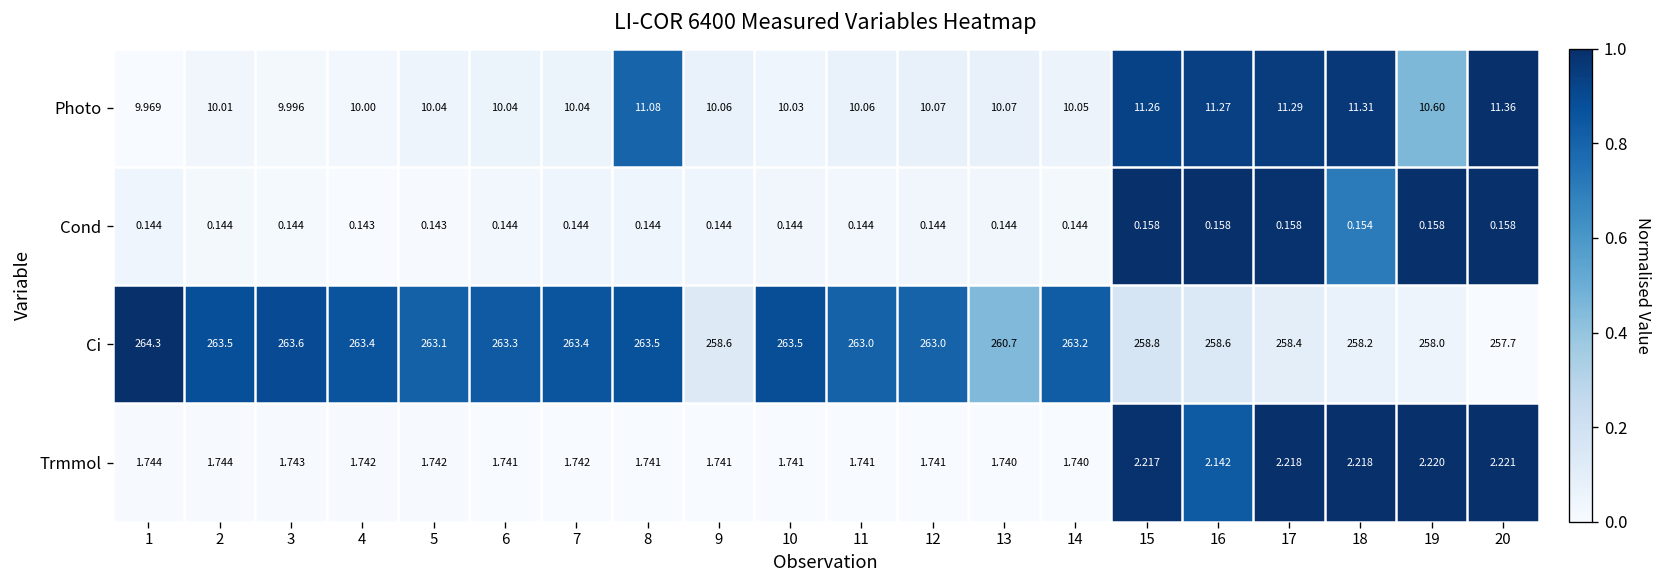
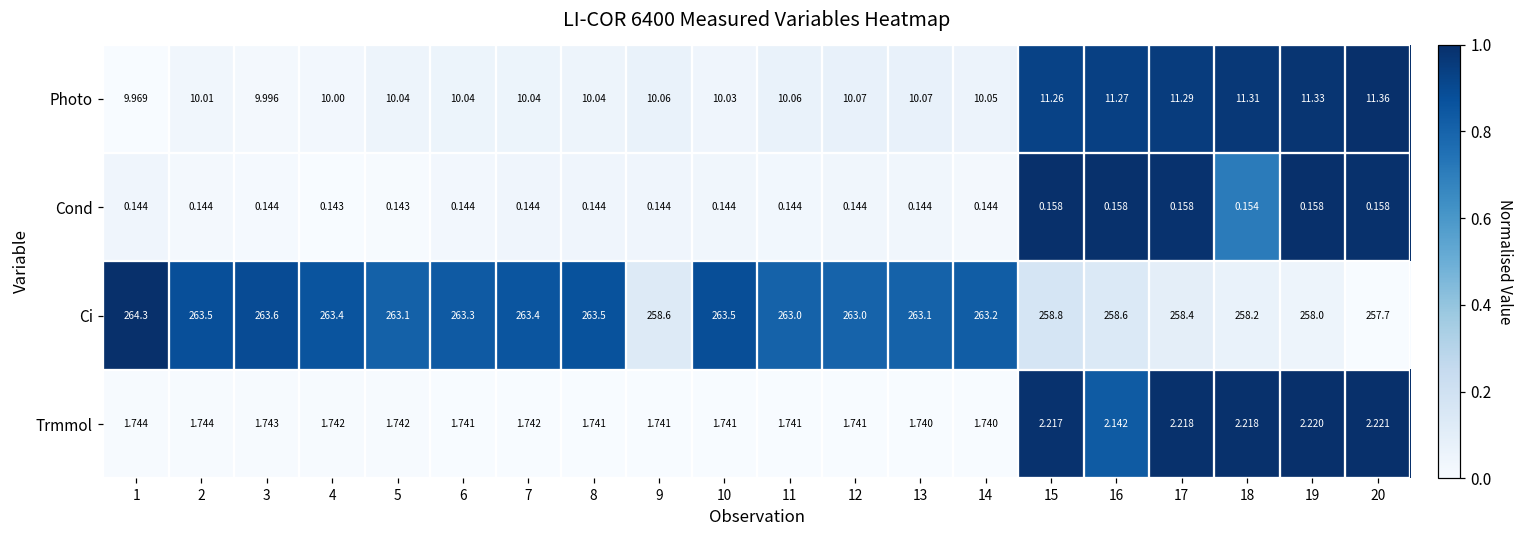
  {
    "Photo": {
      "1": 9.969,
      "2": 10.01,
      "3": 9.996,
      "4": 10.00,
      "5": 10.04,
      "6": 10.04,
      "7": 10.04,
-     "8": 11.08,
+     "8": 10.04,
      "9": 10.06,
      "10": 10.03,
      "11": 10.06,
      "12": 10.07,
      "13": 10.07,
      "14": 10.05,
      "15": 11.26,
      "16": 11.27,
      "17": 11.29,
      "18": 11.31,
-     "19": 10.60,
+     "19": 11.33,
      "20": 11.36
    },
    "Cond": {
      "1": 0.144,
      "2": 0.144,
      "3": 0.144,
      "4": 0.143,
      "5": 0.143,
      "6": 0.144,
      "7": 0.144,
      "8": 0.144,
      "9": 0.144,
      "10": 0.144,
      "11": 0.144,
      "12": 0.144,
      "13": 0.144,
      "14": 0.144,
      "15": 0.158,
      "16": 0.158,
      "17": 0.158,
      "18": 0.154,
      "19": 0.158,
      "20": 0.158
    },
    "Ci": {
      "1": 264.3,
      "2": 263.5,
      "3": 263.6,
      "4": 263.4,
      "5": 263.1,
      "6": 263.3,
      "7": 263.4,
      "8": 263.5,
      "9": 258.6,
      "10": 263.5,
      "11": 263.0,
      "12": 263.0,
-     "13": 260.7,
+     "13": 263.1,
      "14": 263.2,
      "15": 258.8,
      "16": 258.6,
      "17": 258.4,
      "18": 258.2,
      "19": 258.0,
      "20": 257.7
    },
    "Trmmol": {
      "1": 1.744,
      "2": 1.744,
      "3": 1.743,
      "4": 1.742,
      "5": 1.742,
      "6": 1.741,
      "7": 1.742,
      "8": 1.741,
      "9": 1.741,
      "10": 1.741,
      "11": 1.741,
      "12": 1.741,
      "13": 1.740,
      "14": 1.740,
      "15": 2.217,
      "16": 2.142,
      "17": 2.218,
      "18": 2.218,
      "19": 2.220,
      "20": 2.221
    }
  }
